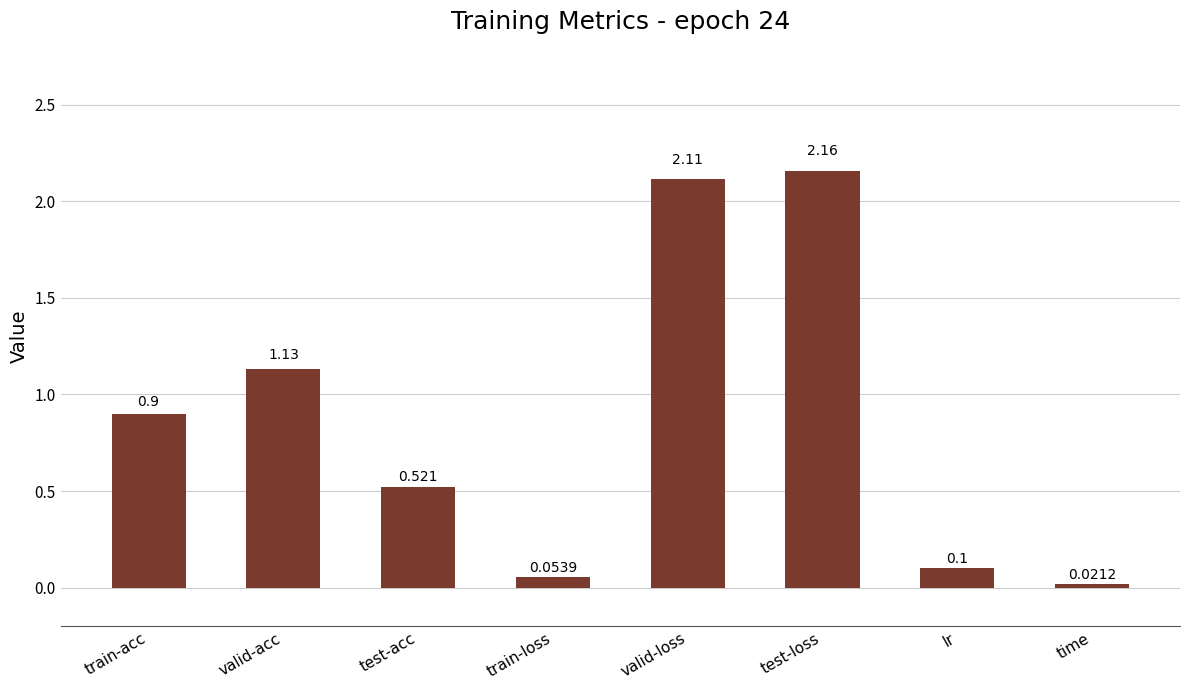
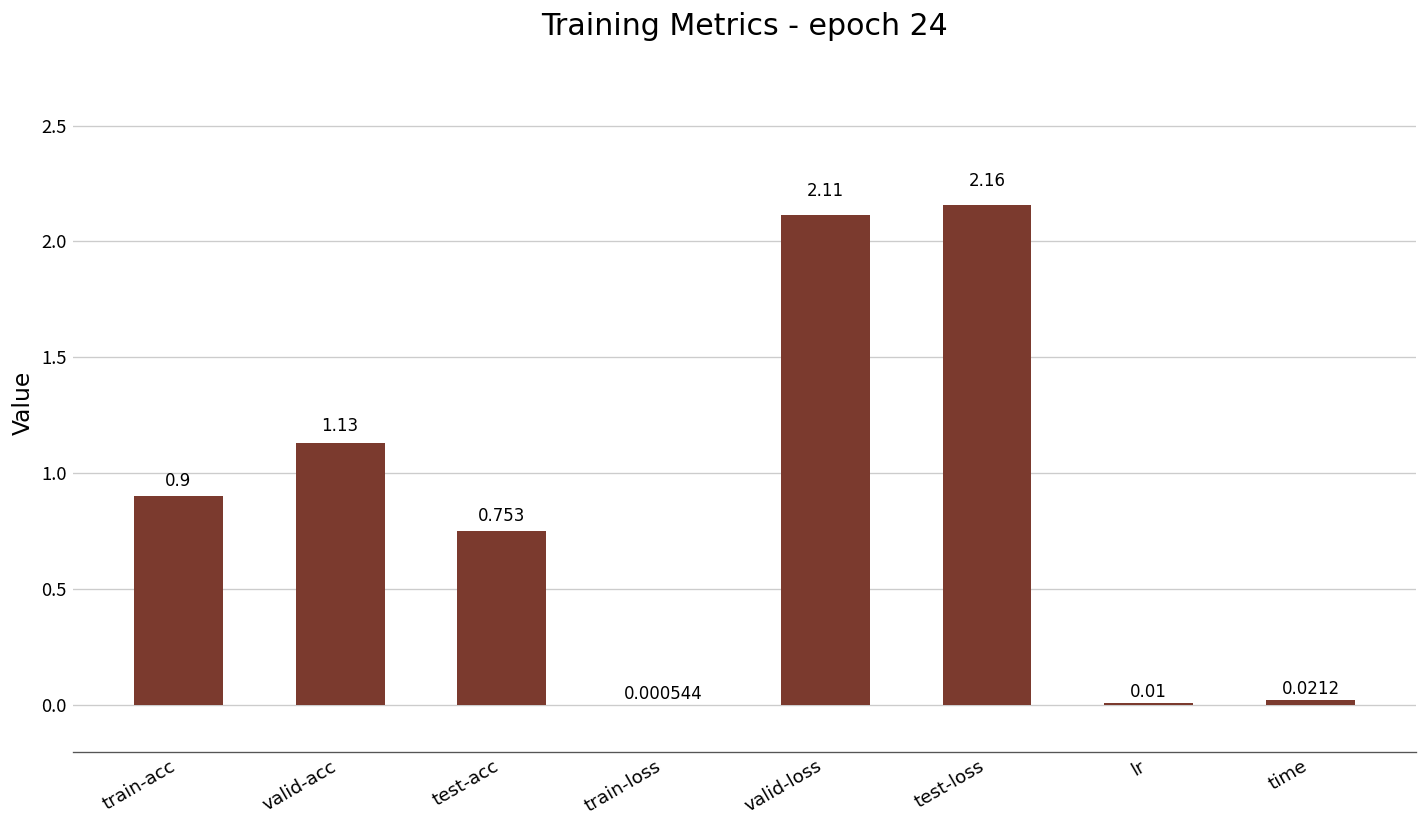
  {
    "train-acc": 0.9,
    "valid-acc": 1.13,
-   "test-acc": 0.521,
-   "train-loss": 0.0539,
+   "test-acc": 0.753,
+   "train-loss": 0.000544,
    "valid-loss": 2.11,
    "test-loss": 2.16,
-   "lr": 0.1,
+   "lr": 0.01,
    "time": 0.0212
  }
